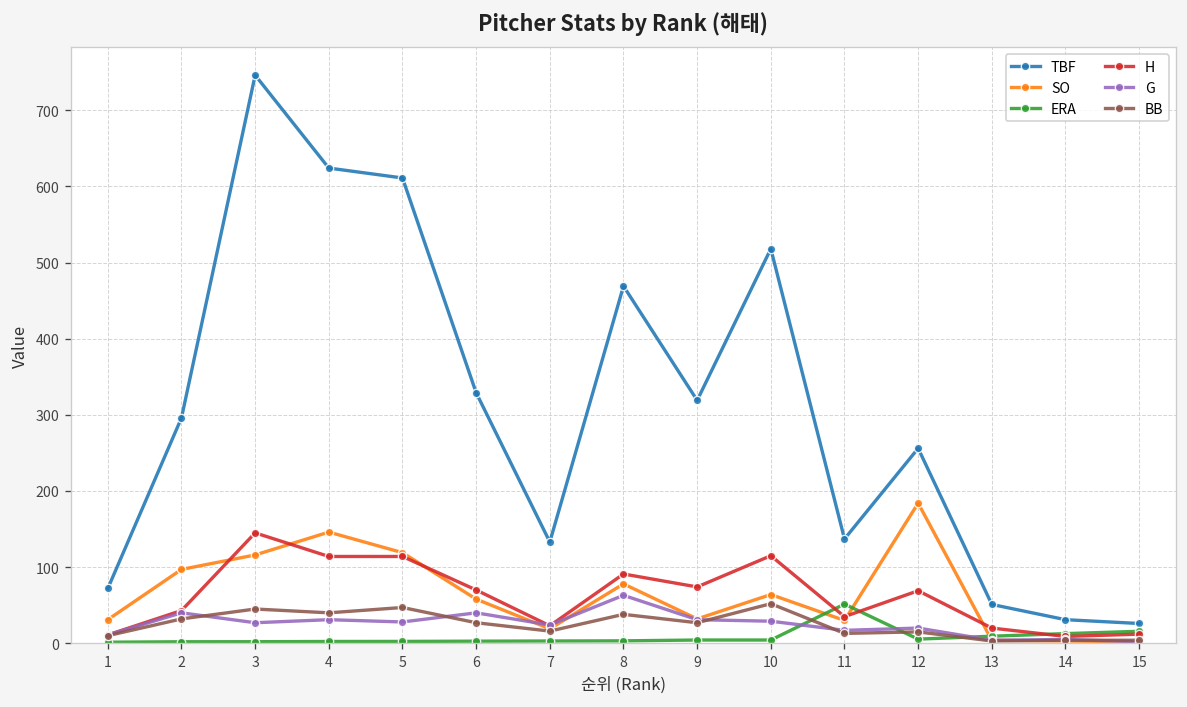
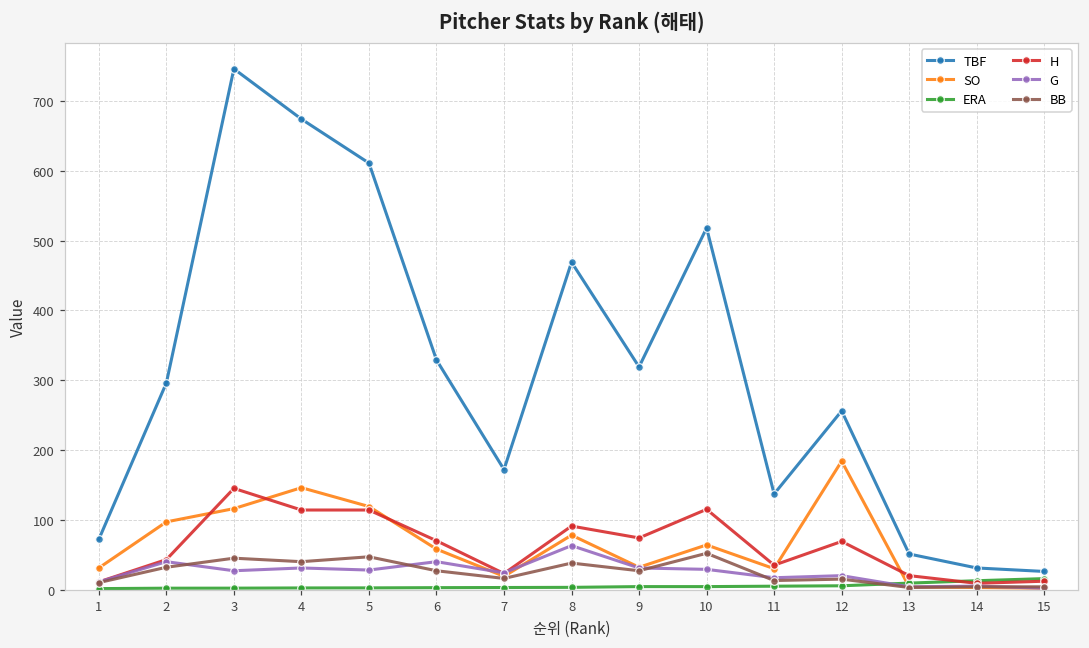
  {
    "TBF": {
      "1": 70,
      "2": 300,
      "3": 750,
-     "4": 620,
+     "4": 670,
      "5": 610,
      "6": 330,
-     "7": 130,
+     "7": 170,
      "8": 470,
      "9": 320,
      "10": 520,
      "11": 140,
      "12": 260,
      "13": 50,
      "14": 30,
      "15": 30
    },
    "SO": {
      "1": 30,
      "2": 100,
      "3": 120,
      "4": 150,
      "5": 120,
      "6": 60,
      "8": 80,
      "10": 60,
      "11": 30,
      "12": 180
    },
    "ERA": {
      "1": 0,
      "2": 0,
      "3": 0,
      "4": 0,
      "5": 0,
      "6": 0,
      "7": 0,
      "8": 0,
      "9": 0,
      "10": 0,
-     "11": 50,
+     "11": 0,
      "12": 10,
      "13": 10
    },
    "H": {
      "3": 150,
      "4": 110,
      "5": 110,
      "6": 70,
      "8": 90,
      "9": 70,
      "10": 120,
      "11": 40,
      "12": 70,
      "13": 20
    },
    "G": {
      "3": 30,
      "4": 30,
      "5": 30,
      "6": 40,
      "8": 60,
      "10": 30,
      "11": 20,
      "12": 20
    },
    "BB": {
      "2": 30,
      "3": 50,
      "4": 40,
      "5": 50,
      "6": 30,
      "8": 40,
      "9": 30,
      "10": 50,
      "11": 10,
      "12": 20
    }
  }
